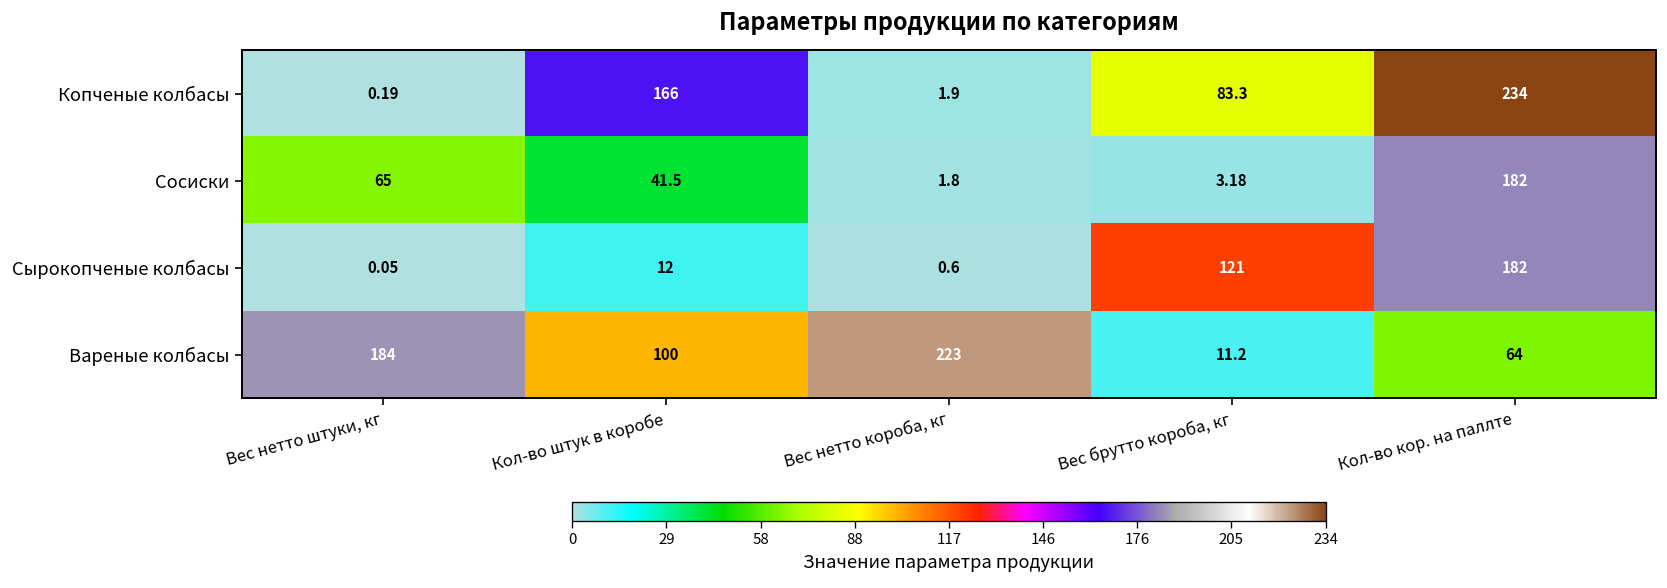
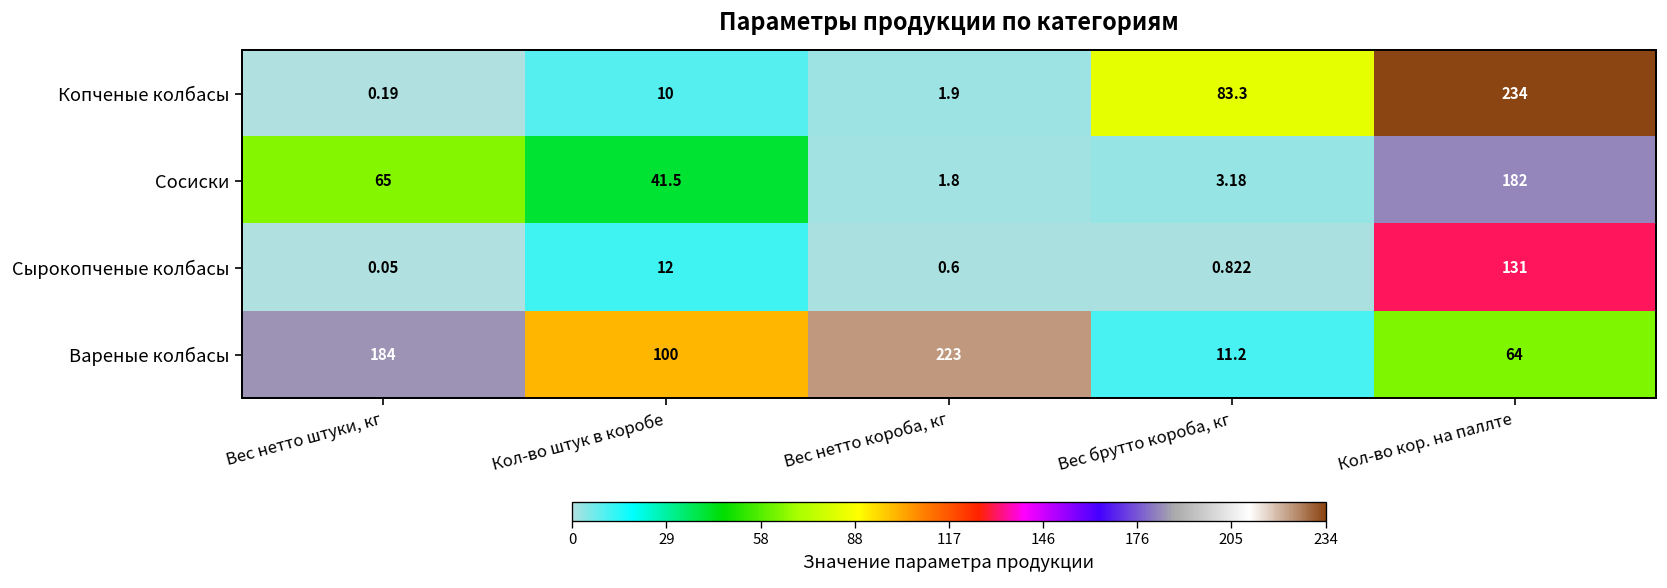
  {
    "Копченые колбасы": {
      "Вес нетто штуки, кг": 0.19,
-     "Кол-во штук в коробе": 166,
+     "Кол-во штук в коробе": 10,
      "Вес нетто короба, кг": 1.9,
      "Вес брутто короба, кг": 83.3,
      "Кол-во кор. на паллте": 234
    },
    "Сосиски": {
      "Вес нетто штуки, кг": 65,
      "Кол-во штук в коробе": 41.5,
      "Вес нетто короба, кг": 1.8,
      "Вес брутто короба, кг": 3.18,
      "Кол-во кор. на паллте": 182
    },
    "Сырокопченые колбасы": {
      "Вес нетто штуки, кг": 0.05,
      "Кол-во штук в коробе": 12,
      "Вес нетто короба, кг": 0.6,
-     "Вес брутто короба, кг": 121,
-     "Кол-во кор. на паллте": 182
+     "Вес брутто короба, кг": 0.822,
+     "Кол-во кор. на паллте": 131
    },
    "Вареные колбасы": {
      "Вес нетто штуки, кг": 184,
      "Кол-во штук в коробе": 100,
      "Вес нетто короба, кг": 223,
      "Вес брутто короба, кг": 11.2,
      "Кол-во кор. на паллте": 64
    }
  }
